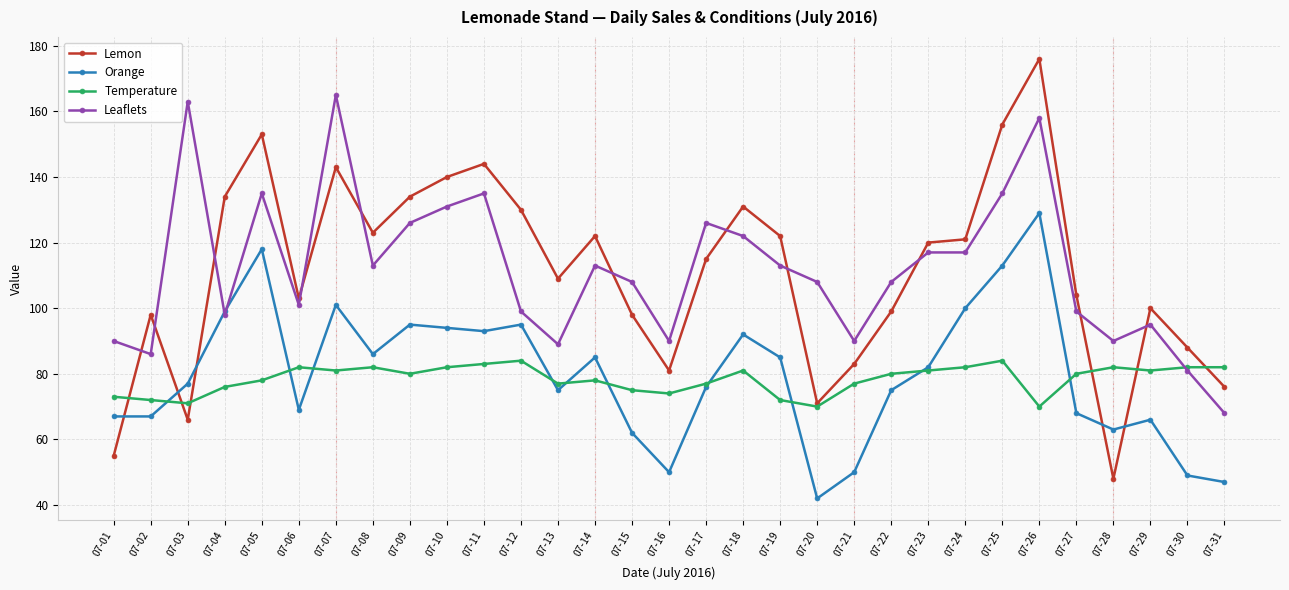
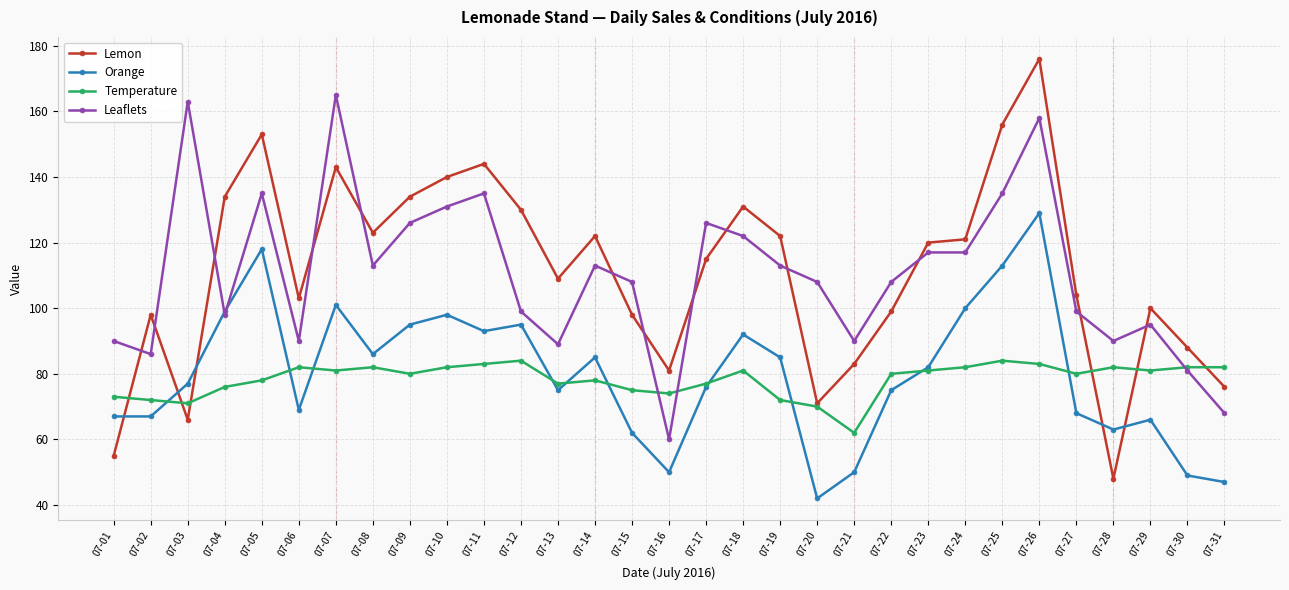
  {
    "Lemon": {
      "07-01": 55,
      "07-02": 98,
      "07-03": 66,
      "07-04": 134,
      "07-05": 153,
      "07-06": 103,
      "07-07": 143,
      "07-08": 123,
      "07-09": 134,
      "07-10": 140,
      "07-11": 144,
      "07-12": 130,
      "07-13": 109,
      "07-14": 122,
      "07-15": 98,
      "07-16": 81,
      "07-17": 115,
      "07-18": 131,
      "07-19": 122,
      "07-20": 71,
      "07-21": 83,
      "07-22": 99,
      "07-23": 120,
      "07-24": 121,
      "07-25": 156,
      "07-26": 176,
      "07-27": 104,
      "07-28": 48,
      "07-29": 100,
      "07-30": 88,
      "07-31": 76
    },
    "Orange": {
      "07-01": 67,
      "07-02": 67,
      "07-03": 77,
      "07-04": 99,
      "07-05": 118,
      "07-06": 69,
      "07-07": 101,
      "07-08": 86,
      "07-09": 95,
-     "07-10": 94,
+     "07-10": 98,
      "07-11": 93,
      "07-12": 95,
      "07-13": 75,
      "07-14": 85,
      "07-15": 62,
      "07-16": 50,
      "07-17": 76,
      "07-18": 92,
      "07-19": 85,
      "07-20": 42,
      "07-21": 50,
      "07-22": 75,
      "07-23": 82,
      "07-24": 100,
      "07-25": 113,
      "07-26": 129,
      "07-27": 68,
      "07-28": 63,
      "07-29": 66,
      "07-30": 49,
      "07-31": 47
    },
    "Temperature": {
      "07-01": 73,
      "07-02": 72,
      "07-03": 71,
      "07-04": 76,
      "07-05": 78,
      "07-06": 82,
      "07-07": 81,
      "07-08": 82,
      "07-09": 80,
      "07-10": 82,
      "07-11": 83,
      "07-12": 84,
      "07-13": 77,
      "07-14": 78,
      "07-15": 75,
      "07-16": 74,
      "07-17": 77,
      "07-18": 81,
      "07-19": 72,
      "07-20": 70,
-     "07-21": 77,
+     "07-21": 62,
      "07-22": 80,
      "07-23": 81,
      "07-24": 82,
      "07-25": 84,
-     "07-26": 70,
+     "07-26": 83,
      "07-27": 80,
      "07-28": 82,
      "07-29": 81,
      "07-30": 82,
      "07-31": 82
    },
    "Leaflets": {
      "07-01": 90,
      "07-02": 86,
      "07-03": 163,
      "07-04": 98,
      "07-05": 135,
-     "07-06": 101,
+     "07-06": 90,
      "07-07": 165,
      "07-08": 113,
      "07-09": 126,
      "07-10": 131,
      "07-11": 135,
      "07-12": 99,
      "07-13": 89,
      "07-14": 113,
      "07-15": 108,
-     "07-16": 90,
+     "07-16": 60,
      "07-17": 126,
      "07-18": 122,
      "07-19": 113,
      "07-20": 108,
      "07-21": 90,
      "07-22": 108,
      "07-23": 117,
      "07-24": 117,
      "07-25": 135,
      "07-26": 158,
      "07-27": 99,
      "07-28": 90,
      "07-29": 95,
      "07-30": 81,
      "07-31": 68
    }
  }
